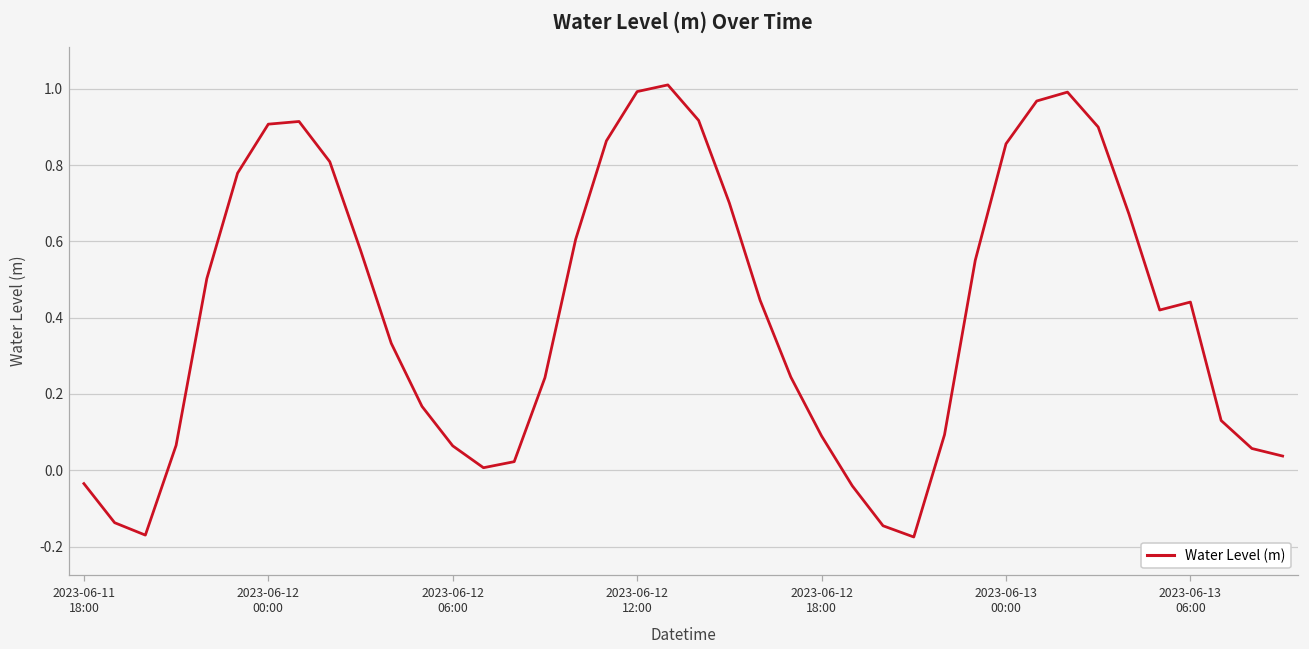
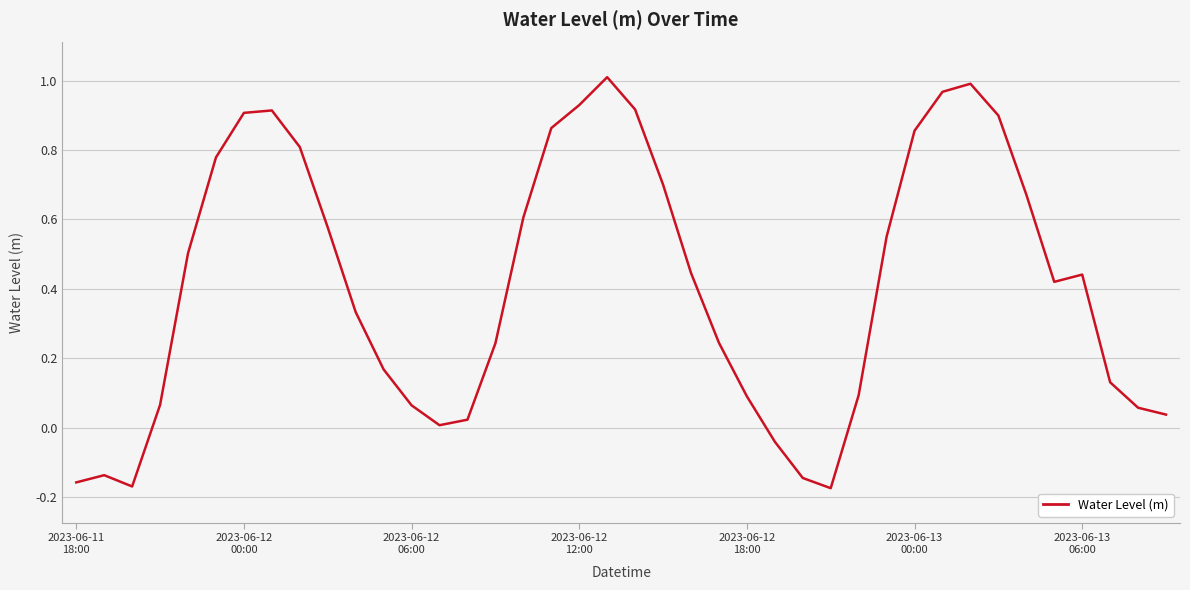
  {
-   "2023-06-11 18:00": -0.03,
+   "2023-06-11 18:00": -0.16,
    "2023-06-12 00:00": 0.91,
    "2023-06-12 06:00": 0.06,
-   "2023-06-12 12:00": 0.99,
+   "2023-06-12 12:00": 0.93,
    "2023-06-12 18:00": 0.09,
    "2023-06-13 00:00": 0.86,
    "2023-06-13 06:00": 0.44
  }
